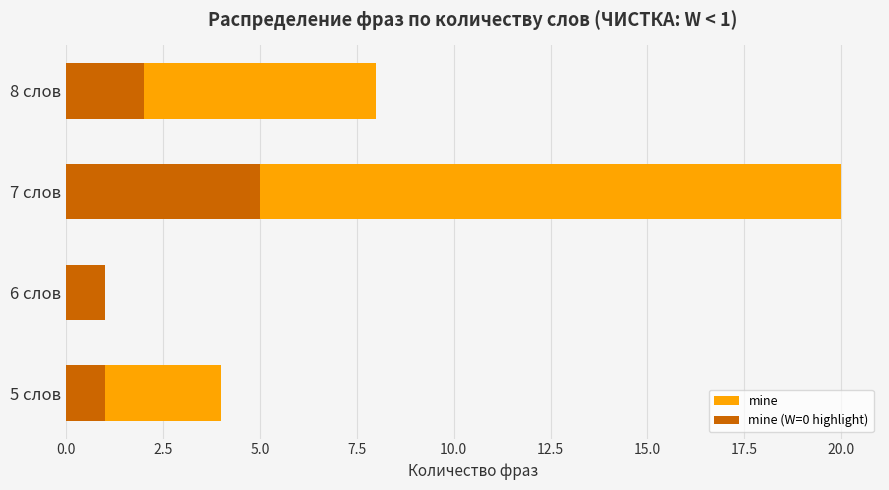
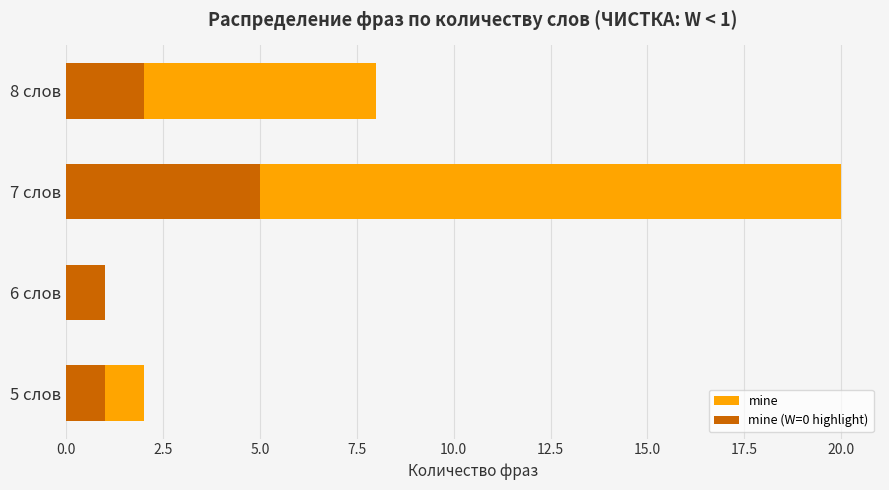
  {
    "mine": {
      "8 слов": 8,
      "7 слов": 20,
      "6 слов": 1,
-     "5 слов": 4
+     "5 слов": 2
    },
    "mine (W=0 highlight)": {
      "6 слов": 1
    }
  }
